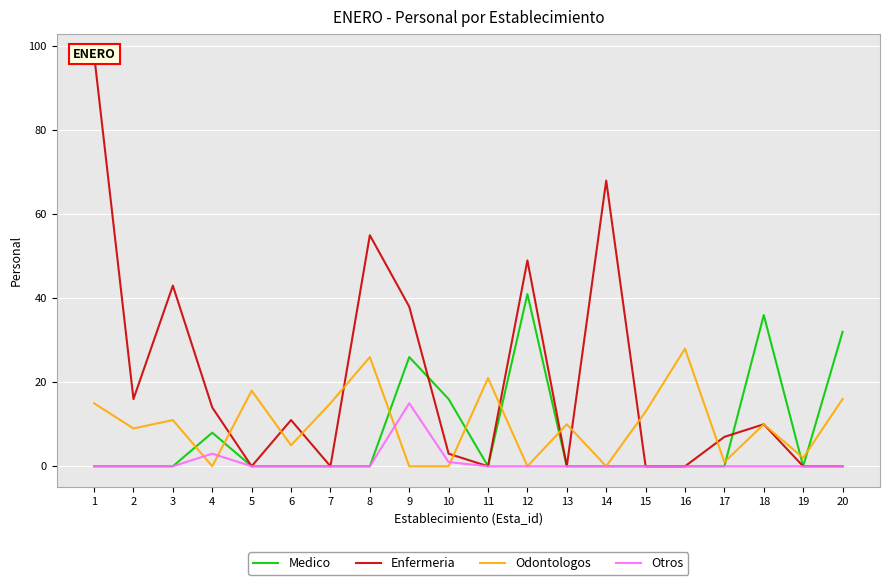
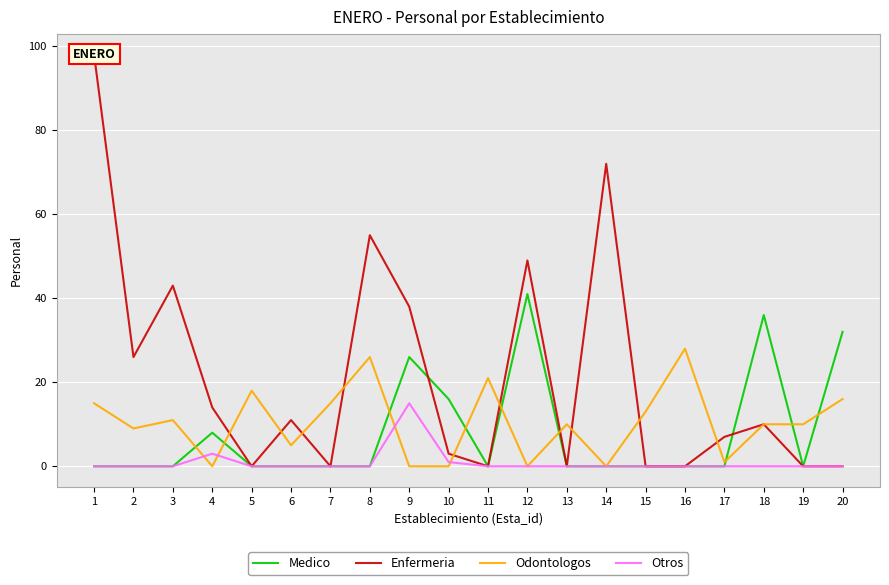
  {
    "Medico": {
      "4": 8,
      "9": 26,
      "10": 16,
      "12": 41,
      "18": 36,
      "20": 32
    },
    "Enfermeria": {
-     "2": 16,
+     "2": 26,
      "3": 43,
      "4": 14,
      "6": 11,
      "8": 55,
      "9": 38,
      "10": 3,
      "12": 49,
-     "14": 68,
+     "14": 72,
      "17": 7
    },
    "Odontologos": {
      "1": 15,
      "2": 9,
      "3": 11,
      "4": 0,
      "5": 18,
      "6": 5,
      "7": 15,
      "8": 26,
      "9": 0,
      "10": 0,
      "11": 21,
      "13": 10,
      "15": 13,
      "16": 28,
      "17": 1,
-     "19": 2,
+     "19": 10,
      "20": 16
    },
    "Otros": {
      "4": 3,
      "9": 15,
      "10": 1,
      "18": 0
    }
  }
